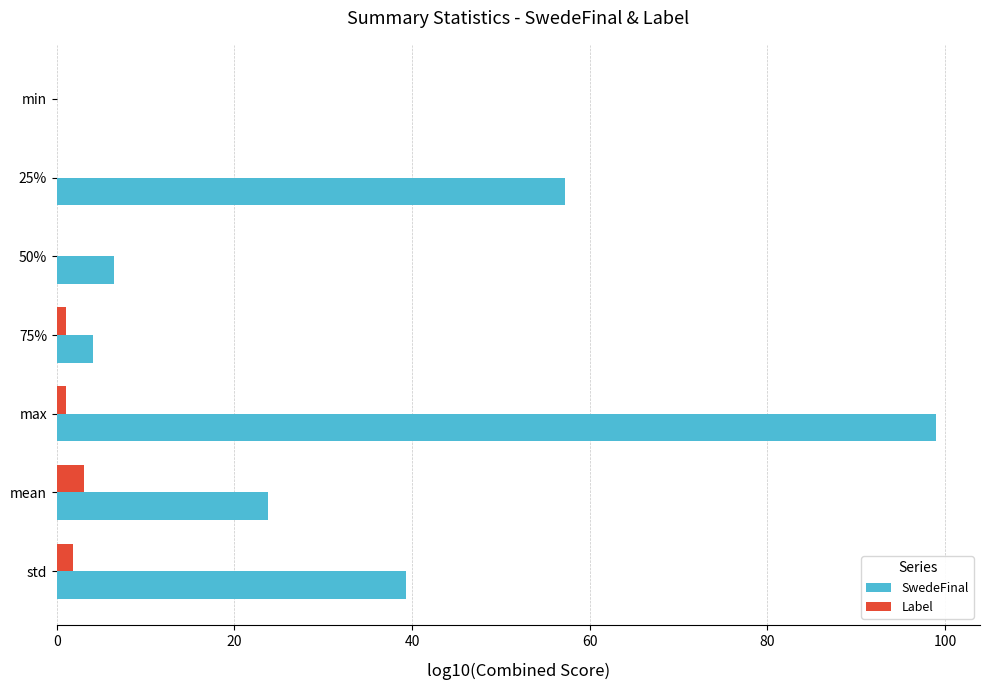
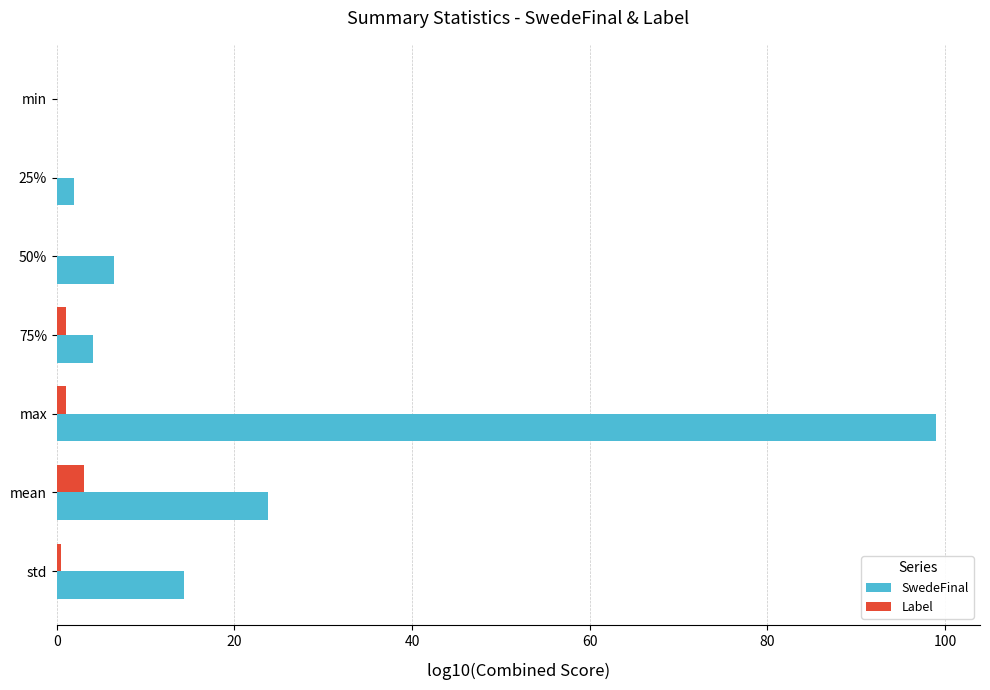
  {
    "SwedeFinal": {
      "min": 0,
-     "25%": 57,
+     "25%": 2,
      "50%": 7,
      "75%": 4,
      "max": 99,
      "mean": 24,
-     "std": 39
+     "std": 14
    },
    "Label": {
      "min": 0,
      "25%": 0,
      "50%": 0,
      "75%": 1,
      "max": 1,
      "mean": 3,
-     "std": 2
+     "std": 0
    }
  }
